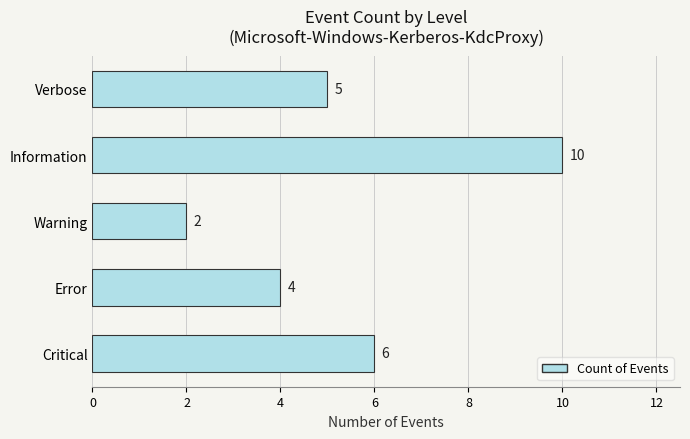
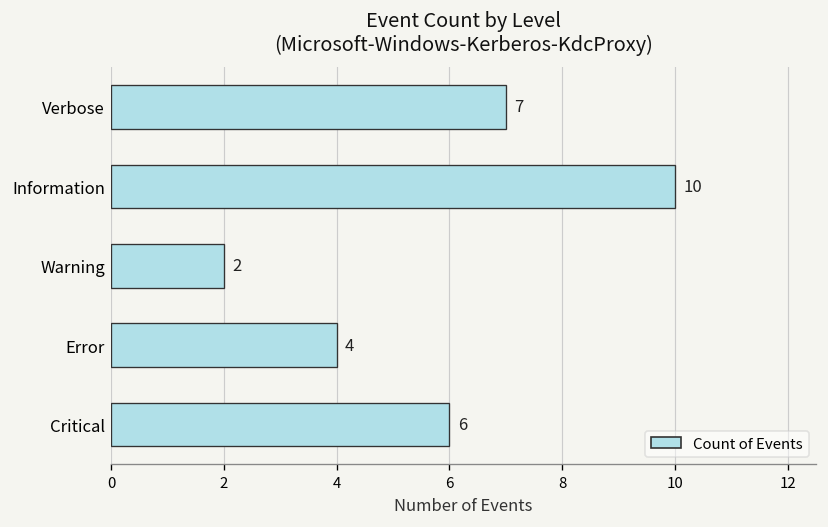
  {
-   "Verbose": 5,
+   "Verbose": 7,
    "Information": 10,
    "Warning": 2,
    "Error": 4,
    "Critical": 6
  }
